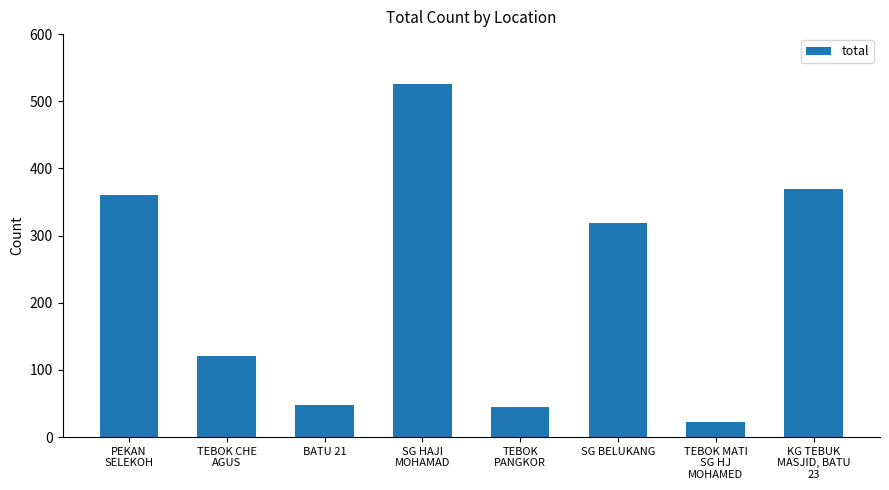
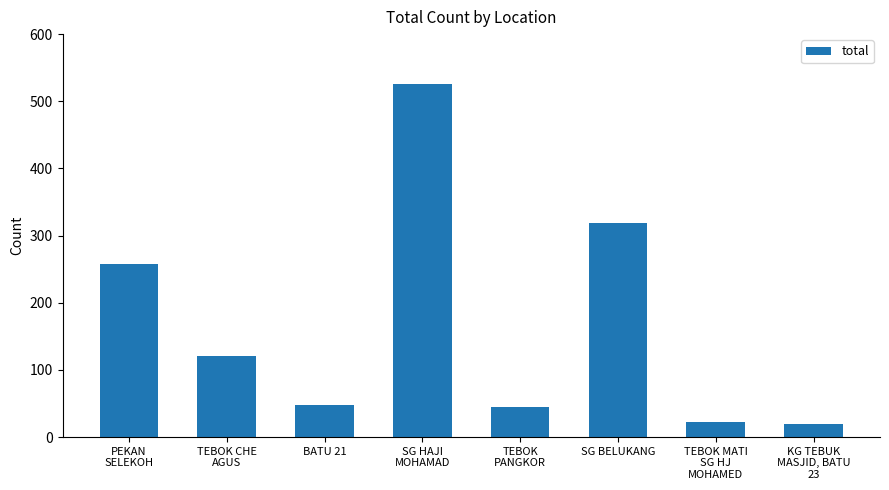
  {
-   "PEKAN SELEKOH": 360,
+   "PEKAN SELEKOH": 260,
    "TEBOK CHE AGUS": 120,
    "BATU 21": 50,
    "SG HAJI MOHAMAD": 530,
    "TEBOK PANGKOR": 50,
    "SG BELUKANG": 320,
    "TEBOK MATI SG HJ MOHAMED": 20,
-   "KG TEBUK MASJID, BATU 23": 370
+   "KG TEBUK MASJID, BATU 23": 20
  }
